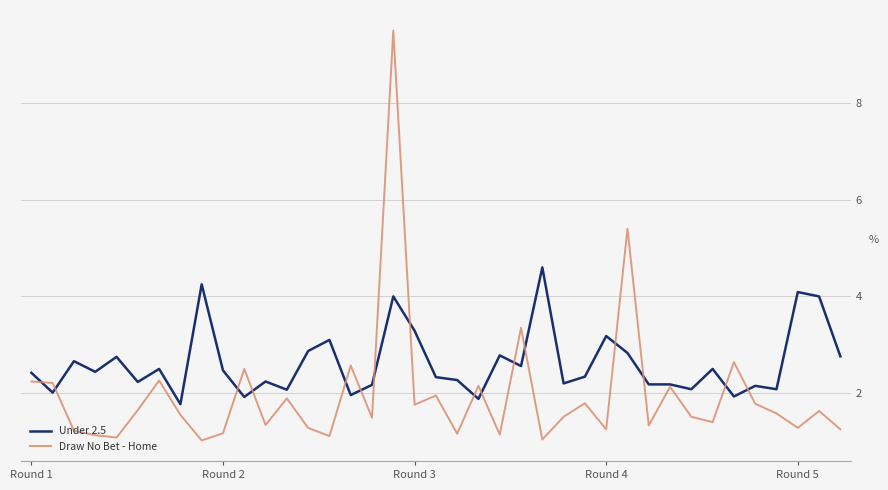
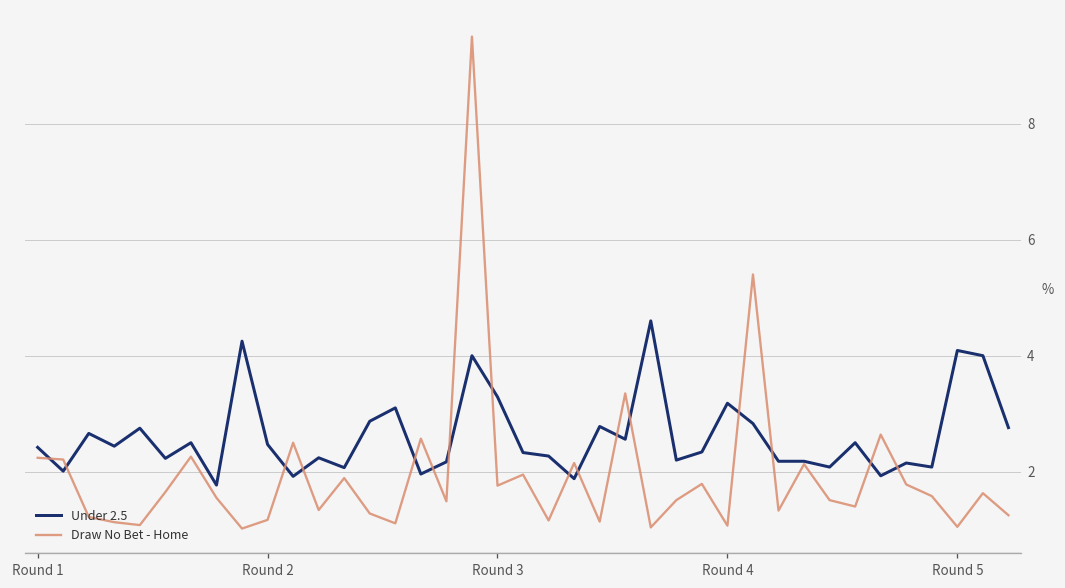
  {
    "Under 2.5": {
      "Round 1": 2.4,
      "Round 2": 2.5,
      "Round 3": 3.3,
      "Round 4": 3.2,
      "Round 5": 4.1
    },
    "Draw No Bet - Home": {
      "Round 1": 2.2,
      "Round 2": 1.2,
      "Round 3": 1.8,
-     "Round 4": 1.3,
-     "Round 5": 1.3
+     "Round 4": 1.1,
+     "Round 5": 1.1
    }
  }
